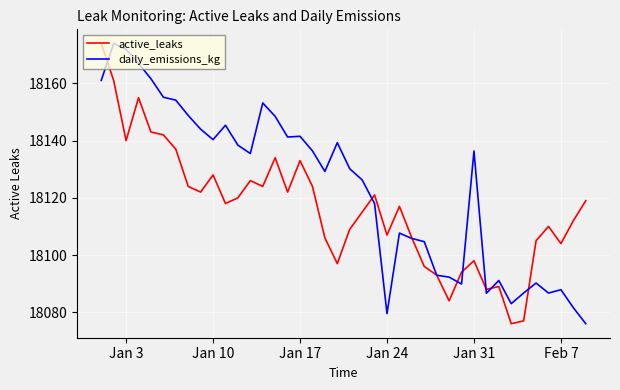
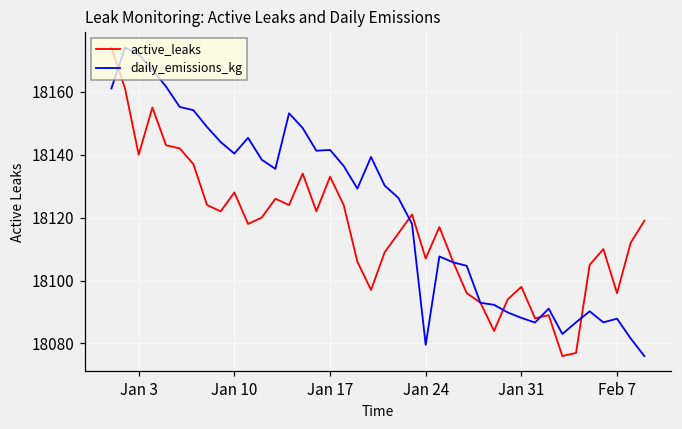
  {
    "active_leaks": {
      "Jan 3": 18140,
      "Jan 10": 18128,
      "Jan 17": 18133,
      "Jan 24": 18107,
      "Jan 31": 18098,
-     "Feb 7": 18104
+     "Feb 7": 18096
    },
    "daily_emissions_kg": {
      "Jan 10": 18140,
      "Jan 17": 18142,
      "Jan 24": 18080,
-     "Jan 31": 18136,
+     "Jan 31": 18088,
      "Feb 7": 18088
    }
  }
